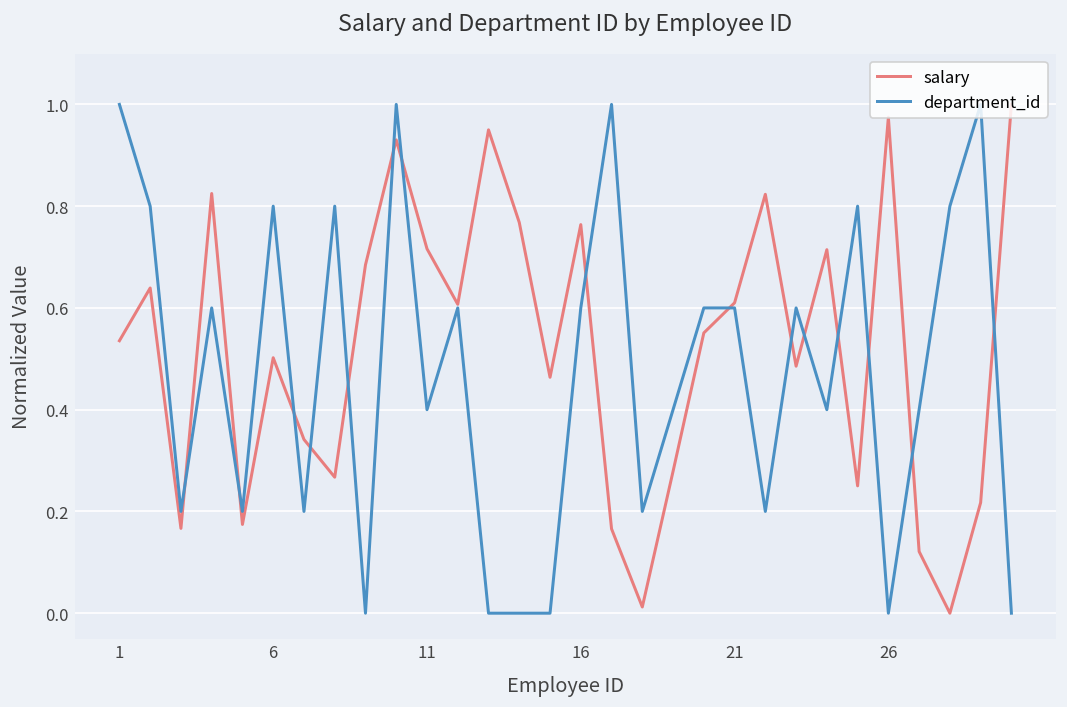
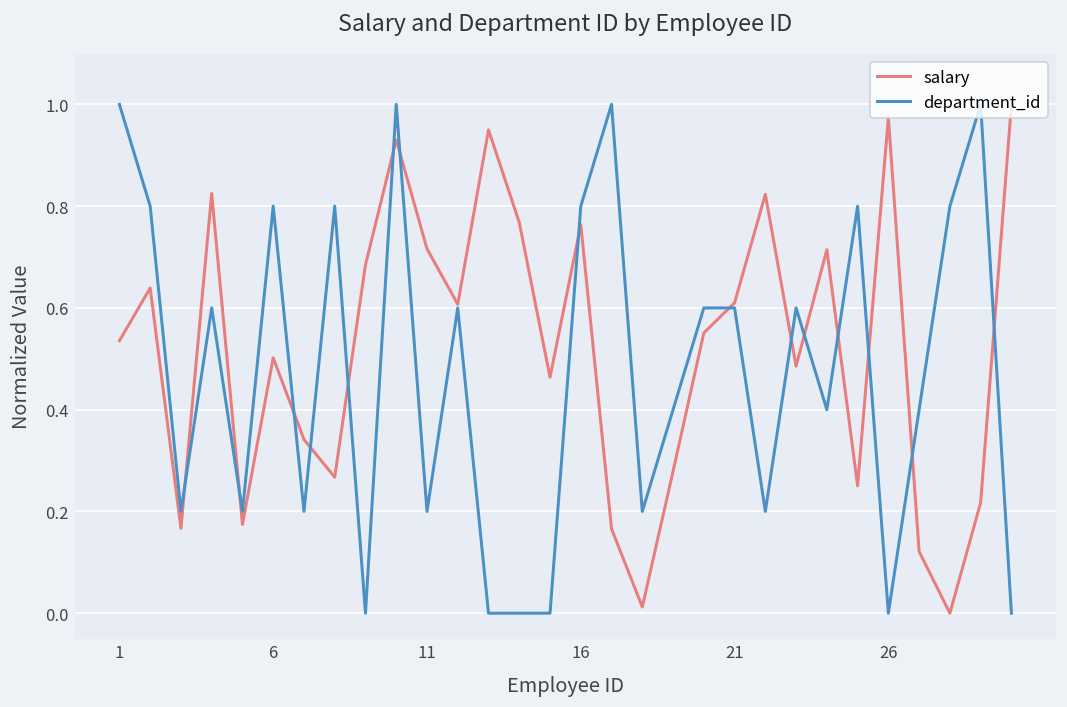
  {
    "salary": {
      "1": 0.54,
      "6": 0.50,
      "11": 0.72,
      "16": 0.76,
      "21": 0.61,
      "26": 0.97
    },
    "department_id": {
      "1": 1.00,
      "6": 0.80,
-     "11": 0.40,
-     "16": 0.60,
+     "11": 0.20,
+     "16": 0.80,
      "21": 0.60,
      "26": 0.00
    }
  }
